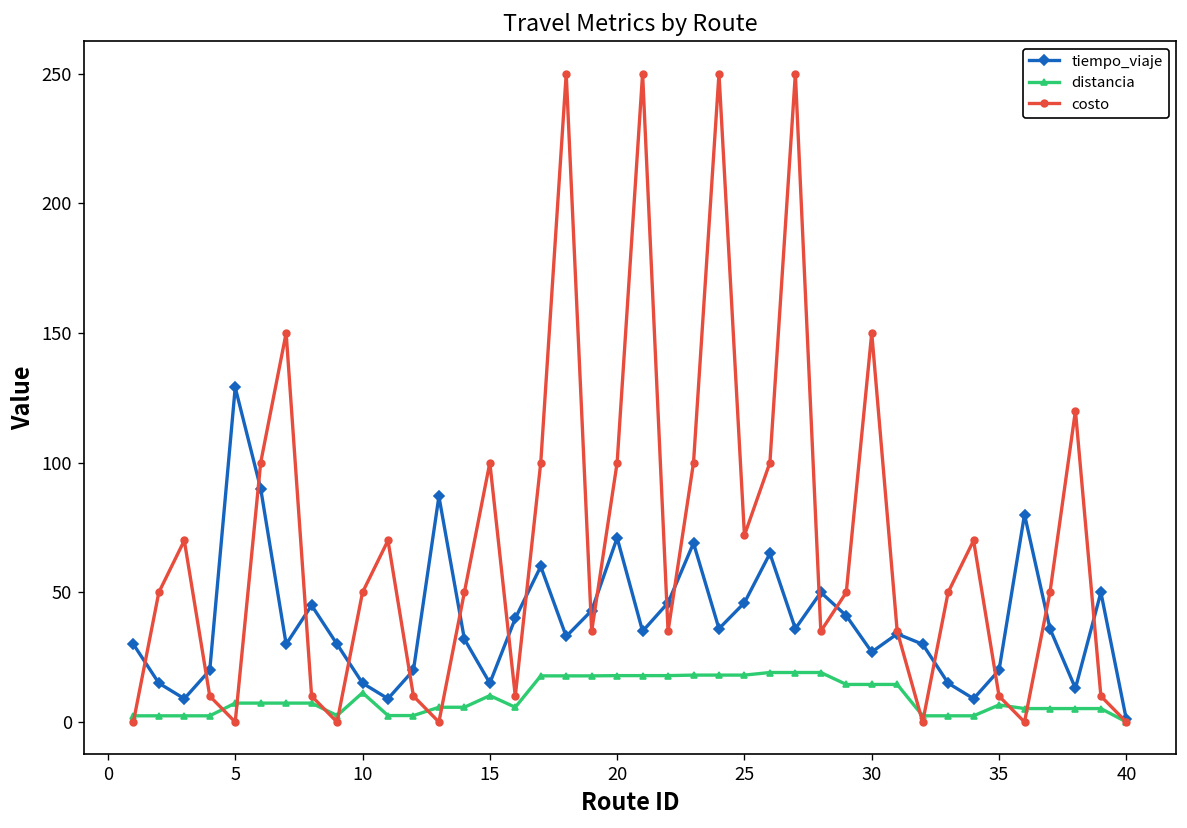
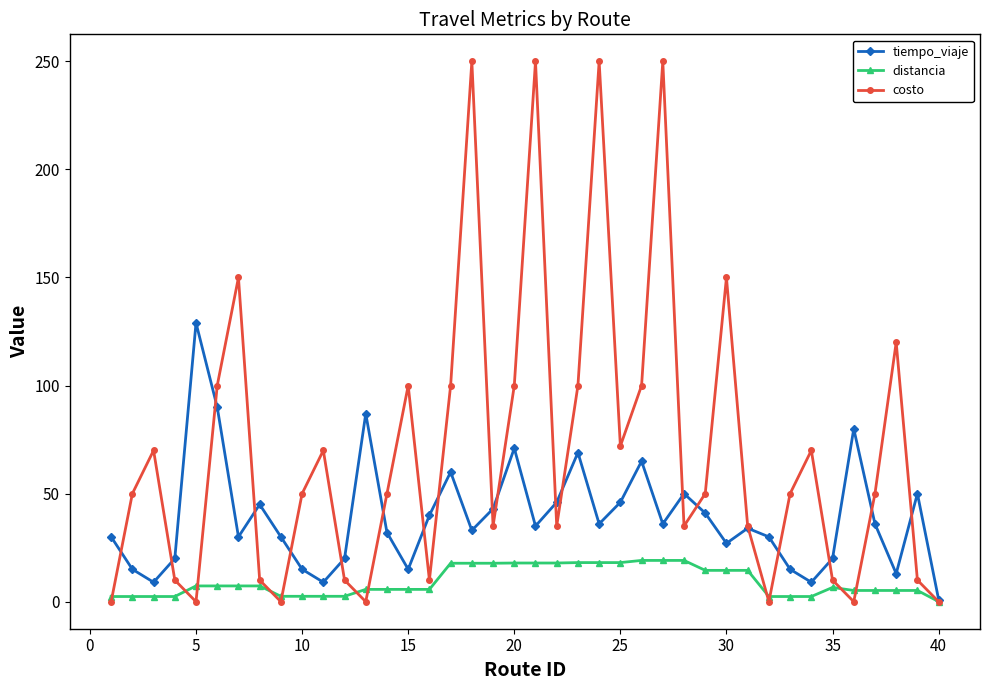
  {
    "tiempo_viaje": {
      "5": 129,
      "10": 15,
      "15": 15,
      "20": 71,
      "25": 46,
      "30": 27,
      "35": 20
    },
    "distancia": {
      "5": 7,
-     "10": 11,
-     "15": 10,
+     "10": 3,
+     "15": 6,
      "20": 18,
      "25": 18,
      "30": 15,
      "35": 7
    },
    "costo": {
      "5": 0,
      "10": 50,
      "15": 100,
      "20": 100,
      "25": 72,
      "30": 150,
      "35": 10
    }
  }
